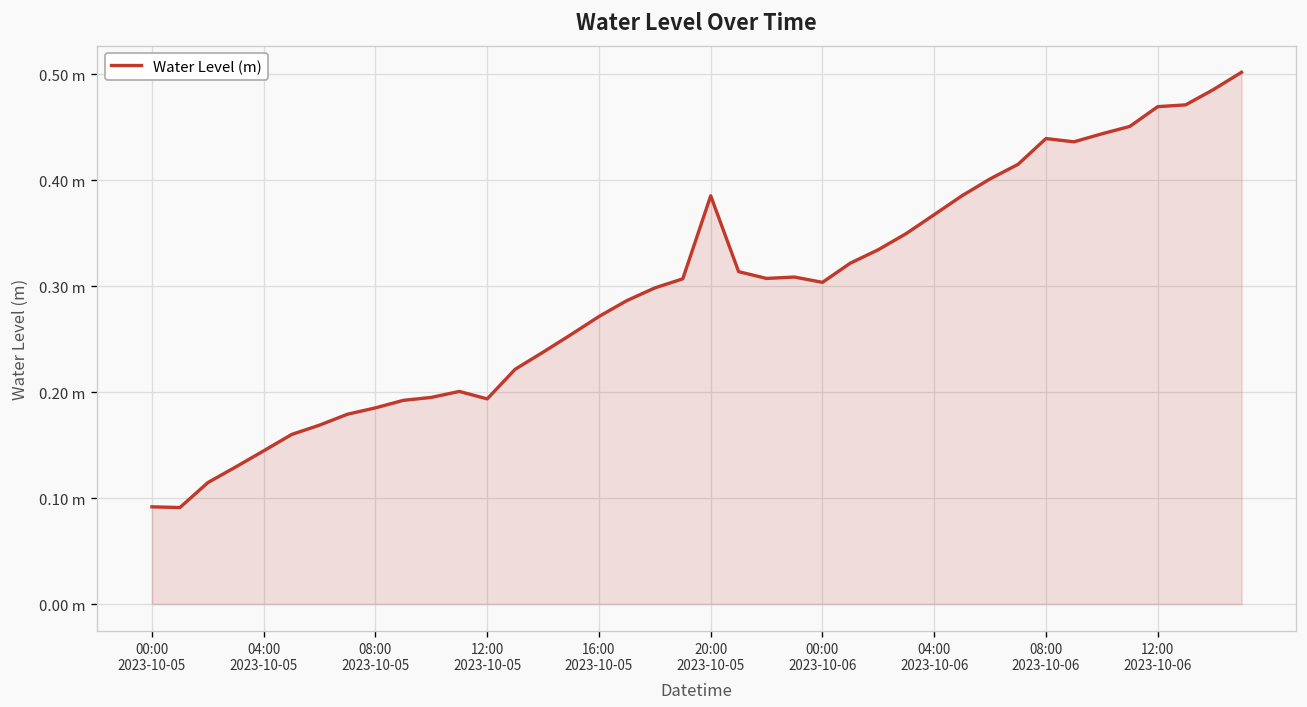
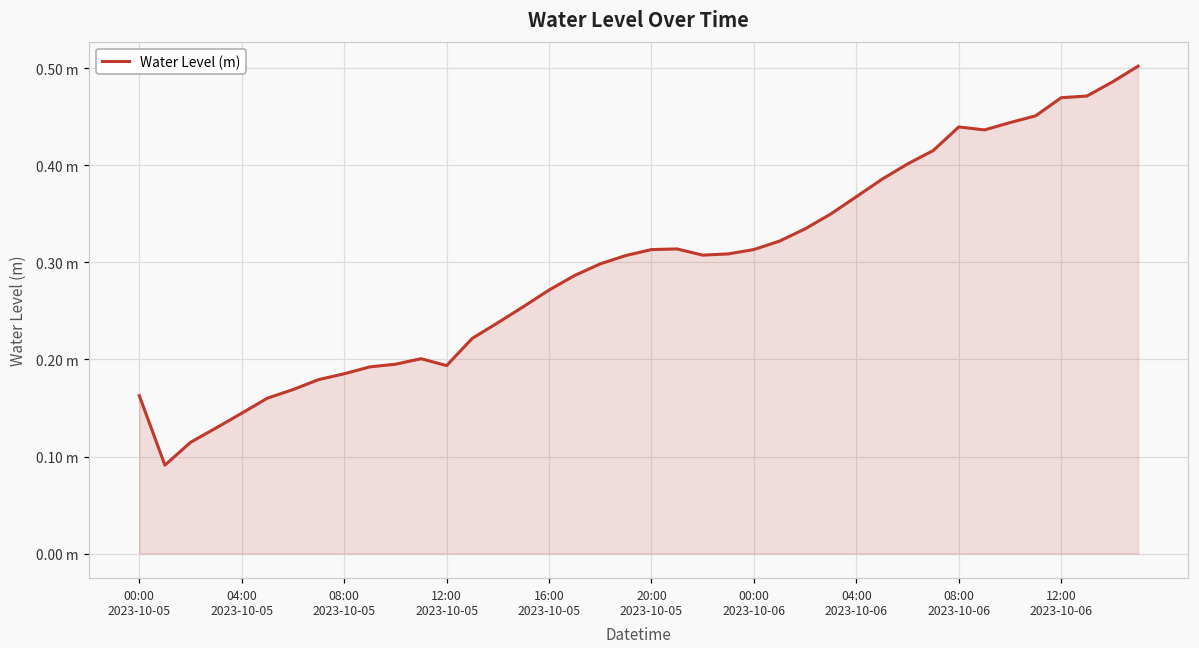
  {
-   "00:00 2023-10-05": "0.09 m",
+   "00:00 2023-10-05": "0.16 m",
    "04:00 2023-10-05": "0.14 m",
    "08:00 2023-10-05": "0.19 m",
    "12:00 2023-10-05": "0.19 m",
    "16:00 2023-10-05": "0.27 m",
-   "20:00 2023-10-05": "0.39 m",
-   "00:00 2023-10-06": "0.30 m",
+   "20:00 2023-10-05": "0.31 m",
+   "00:00 2023-10-06": "0.31 m",
    "04:00 2023-10-06": "0.37 m",
    "08:00 2023-10-06": "0.44 m",
    "12:00 2023-10-06": "0.47 m"
  }
